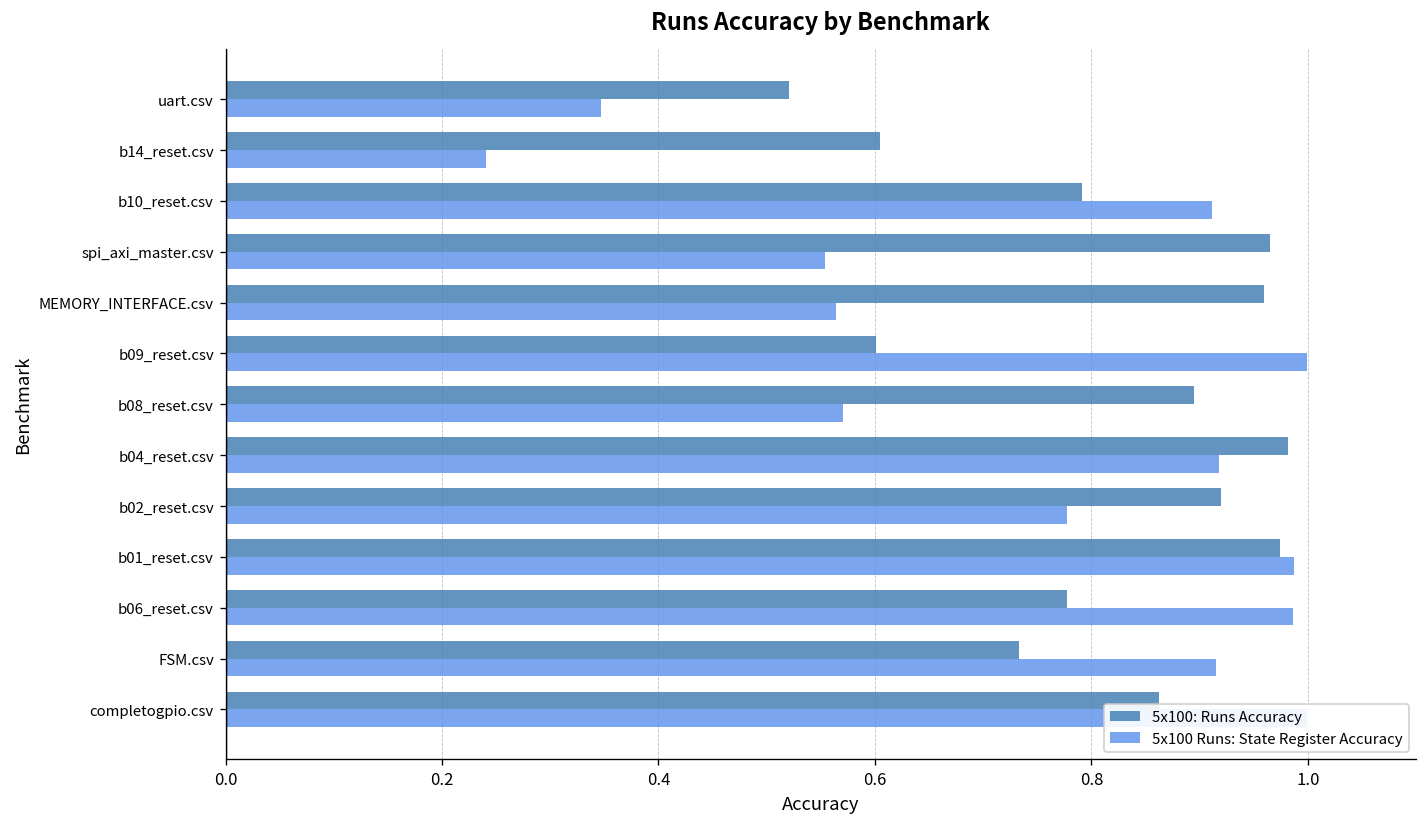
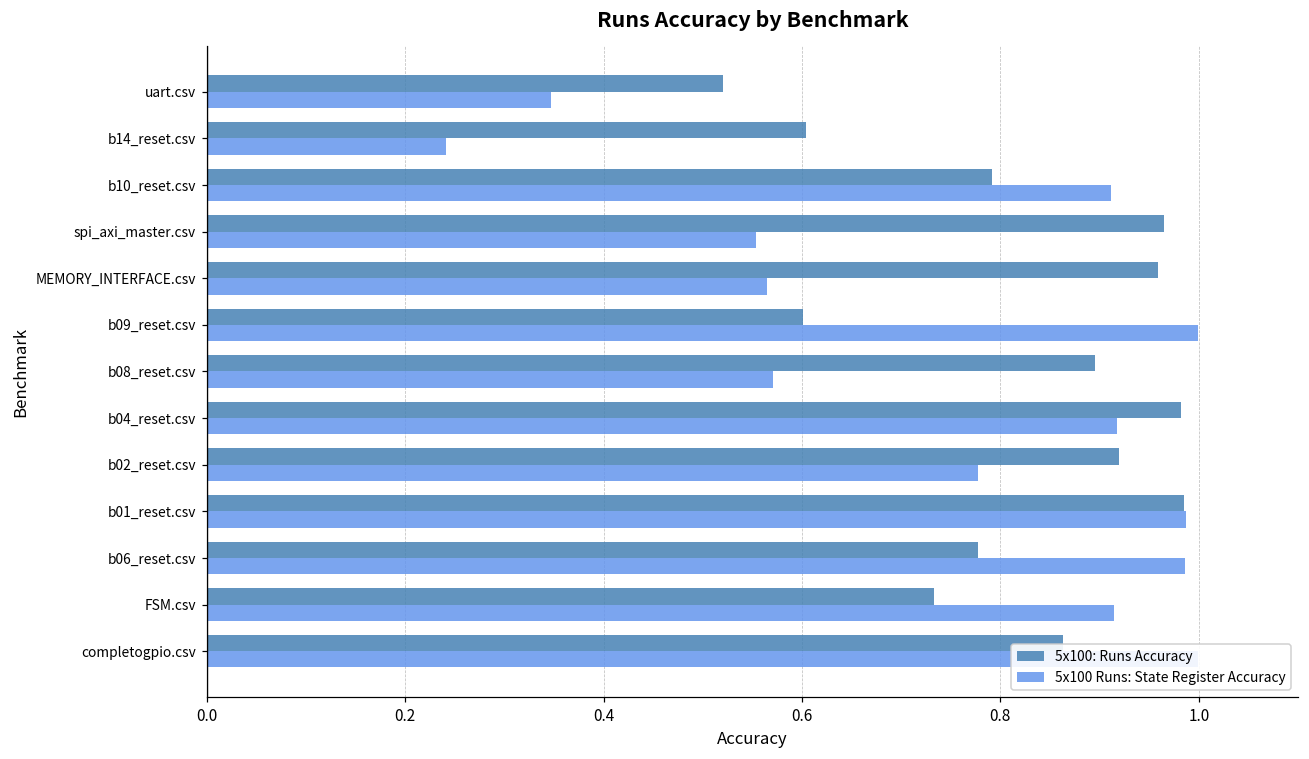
  {
    "5x100: Runs Accuracy": {
      "uart.csv": 0.52,
      "b14_reset.csv": 0.60,
      "b10_reset.csv": 0.79,
      "spi_axi_master.csv": 0.97,
      "MEMORY_INTERFACE.csv": 0.96,
      "b09_reset.csv": 0.60,
      "b08_reset.csv": 0.90,
      "b04_reset.csv": 0.98,
      "b02_reset.csv": 0.92,
-     "b01_reset.csv": 0.97,
+     "b01_reset.csv": 0.99,
      "b06_reset.csv": 0.78,
      "FSM.csv": 0.73,
      "completogpio.csv": 0.86
    },
    "5x100 Runs: State Register Accuracy": {
      "uart.csv": 0.35,
      "b14_reset.csv": 0.24,
      "b10_reset.csv": 0.91,
      "spi_axi_master.csv": 0.55,
      "MEMORY_INTERFACE.csv": 0.56,
      "b09_reset.csv": 1.00,
      "b08_reset.csv": 0.57,
      "b04_reset.csv": 0.92,
      "b02_reset.csv": 0.78,
      "b01_reset.csv": 0.99,
      "b06_reset.csv": 0.99,
      "FSM.csv": 0.91
    }
  }
